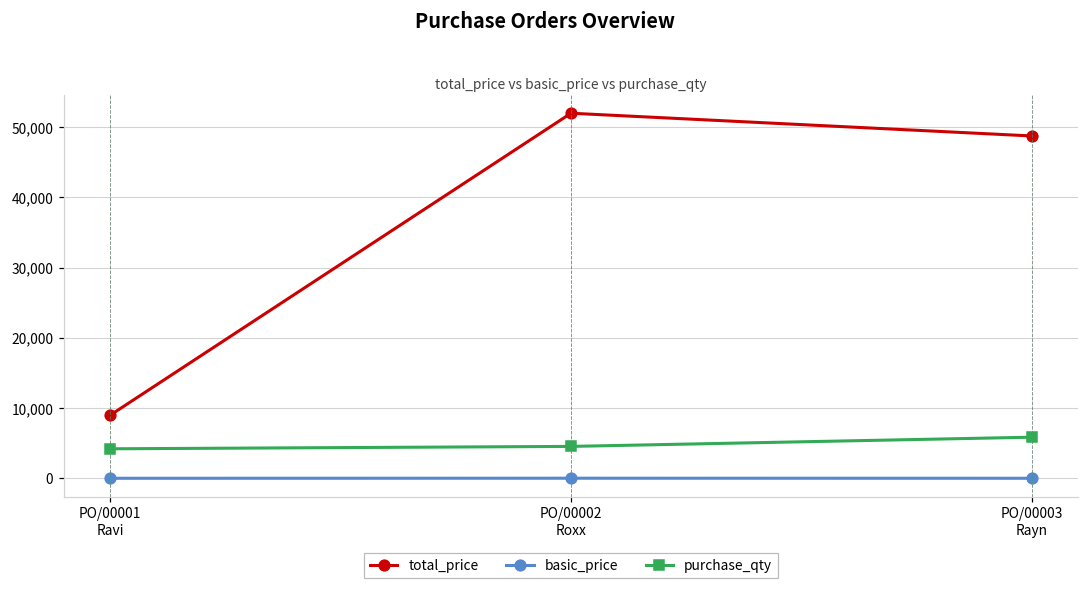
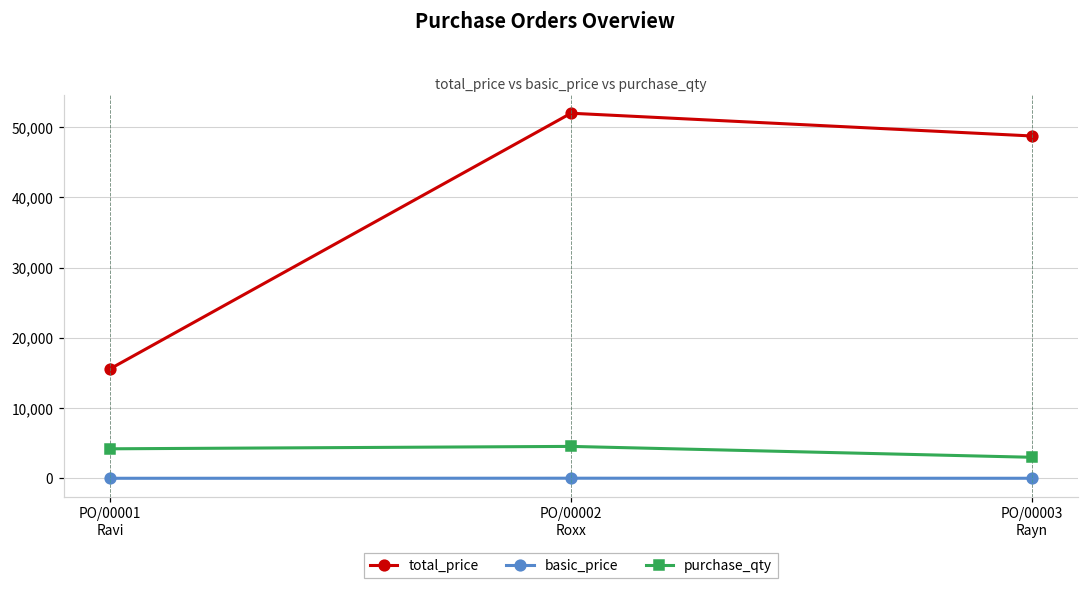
  {
    "total_price": {
-     "PO/00001 Ravi": "9,000",
+     "PO/00001 Ravi": "16,000",
      "PO/00002 Roxx": "52,000",
      "PO/00003 Rayn": "49,000"
    },
    "basic_price": {
      "PO/00001 Ravi": "0",
      "PO/00002 Roxx": "0",
      "PO/00003 Rayn": "0"
    },
    "purchase_qty": {
      "PO/00001 Ravi": "4,000",
      "PO/00002 Roxx": "5,000",
-     "PO/00003 Rayn": "6,000"
+     "PO/00003 Rayn": "3,000"
    }
  }
